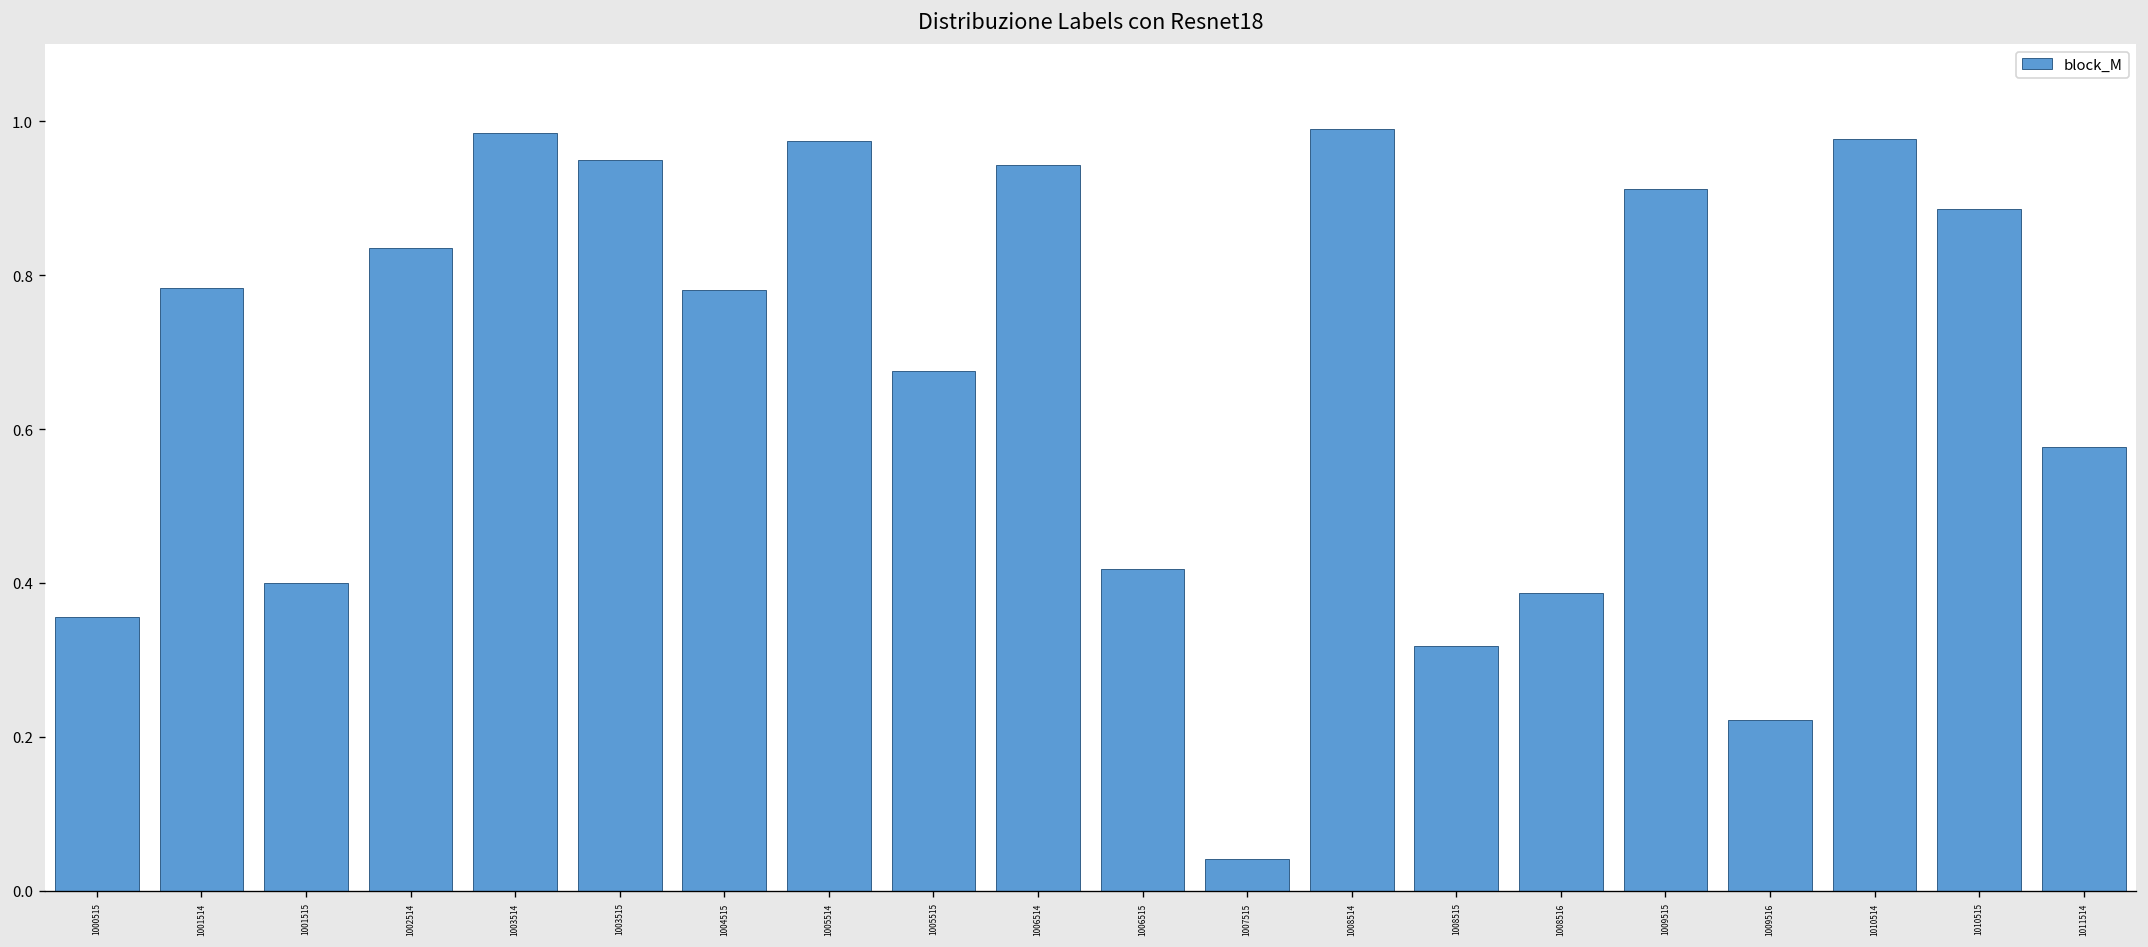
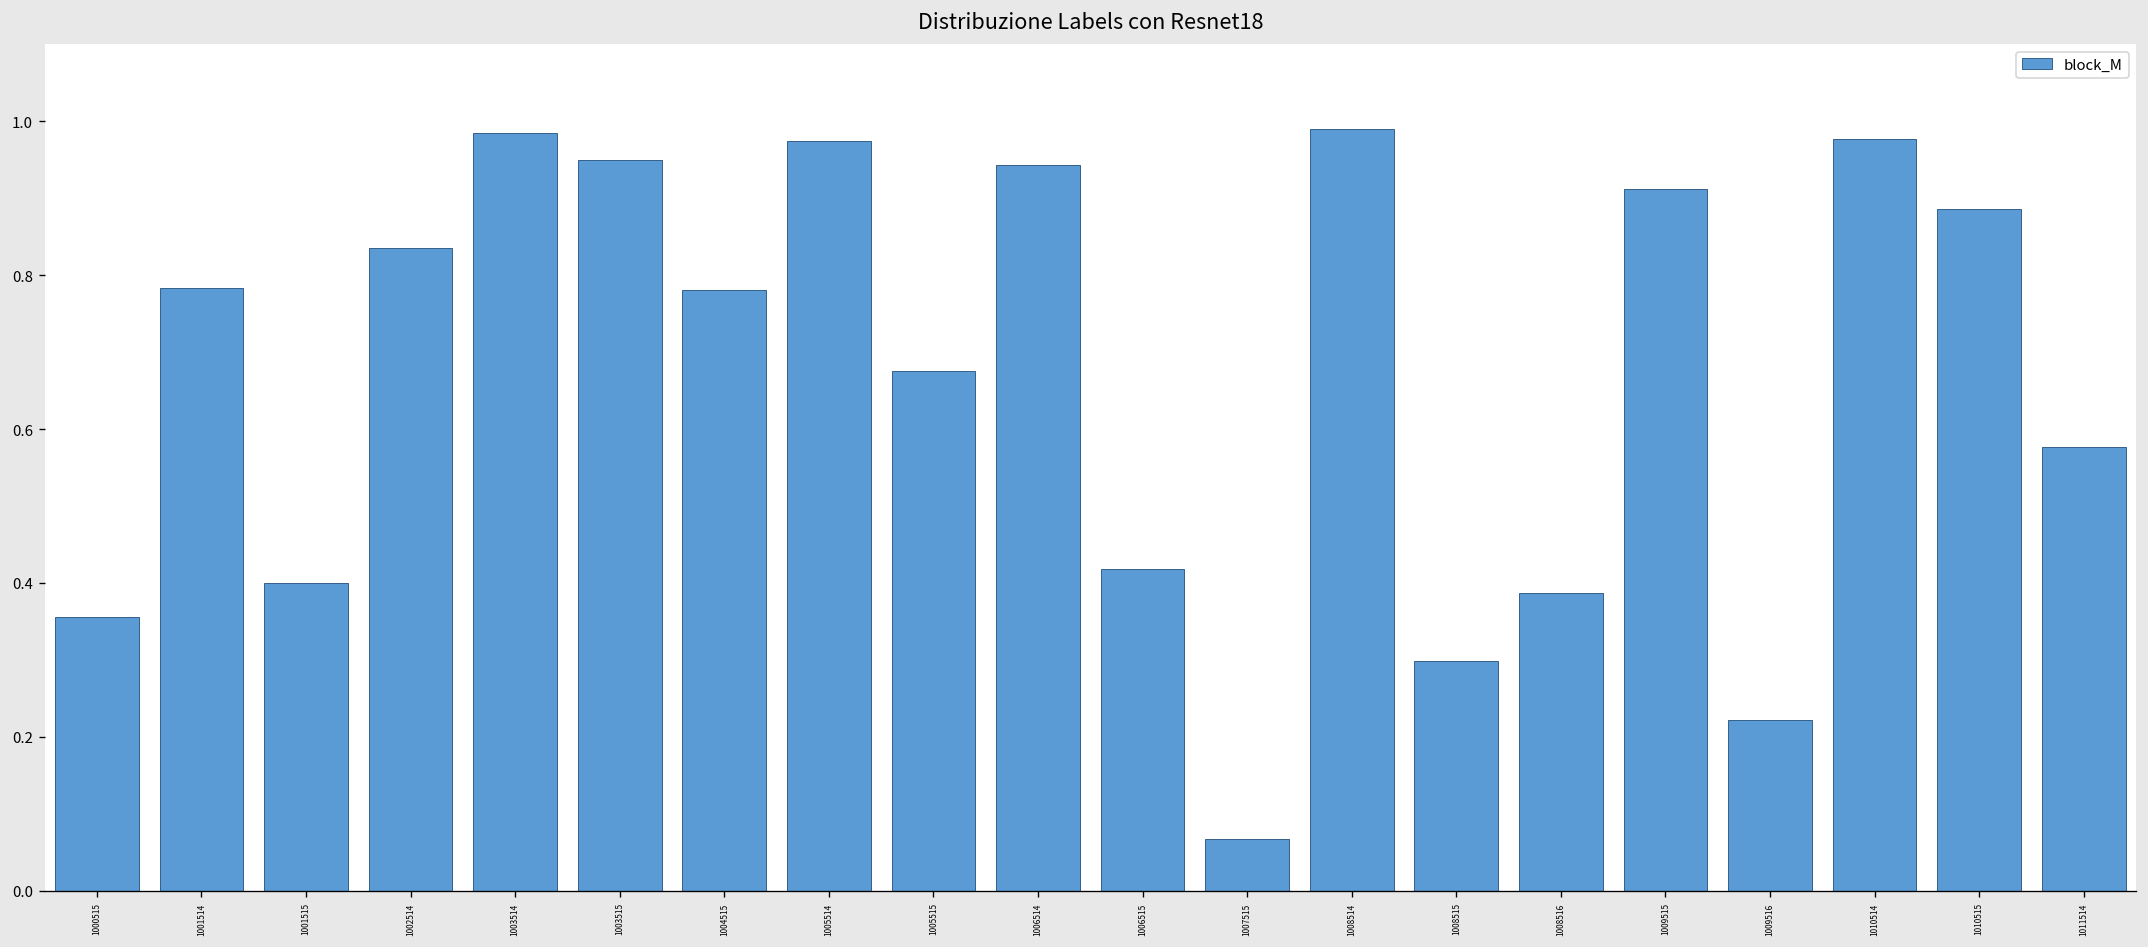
  {
    "1000515": 0.36,
    "1001514": 0.78,
    "1001515": 0.40,
    "1002514": 0.84,
    "1003514": 0.98,
    "1003515": 0.95,
    "1004515": 0.78,
    "1005514": 0.97,
    "1005515": 0.68,
    "1006514": 0.94,
    "1006515": 0.42,
-   "1007515": 0.04,
+   "1007515": 0.07,
    "1008514": 0.99,
-   "1008515": 0.32,
+   "1008515": 0.30,
    "1008516": 0.39,
    "1009515": 0.91,
    "1009516": 0.22,
    "1010514": 0.98,
    "1010515": 0.89,
    "1011514": 0.58
  }
